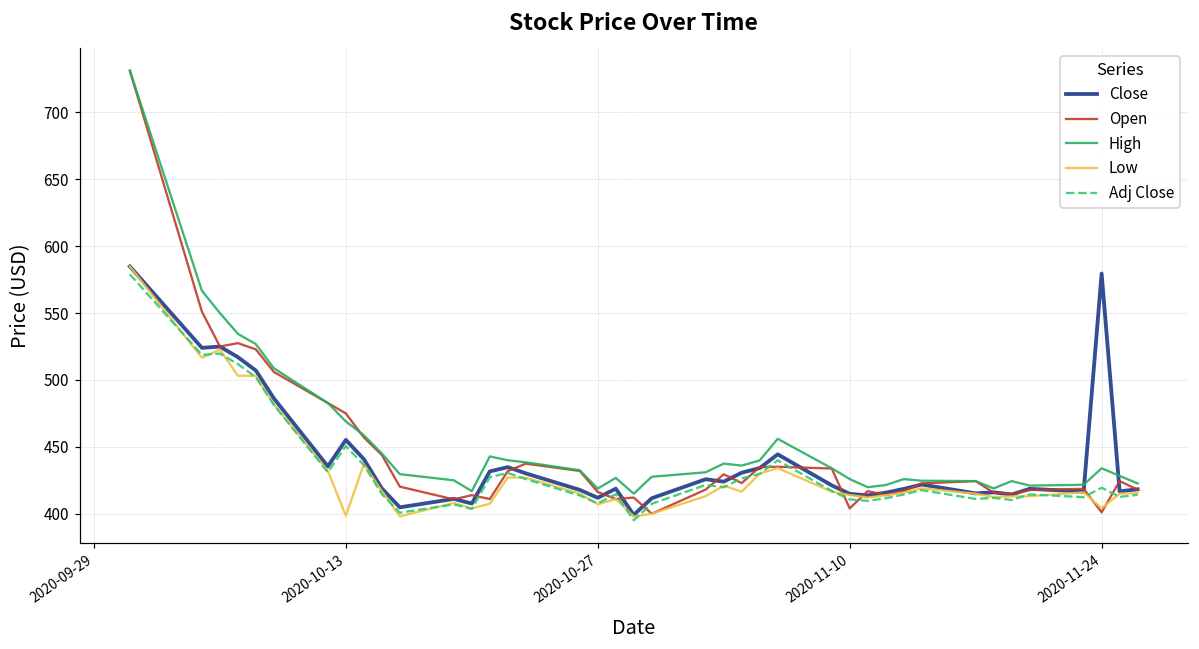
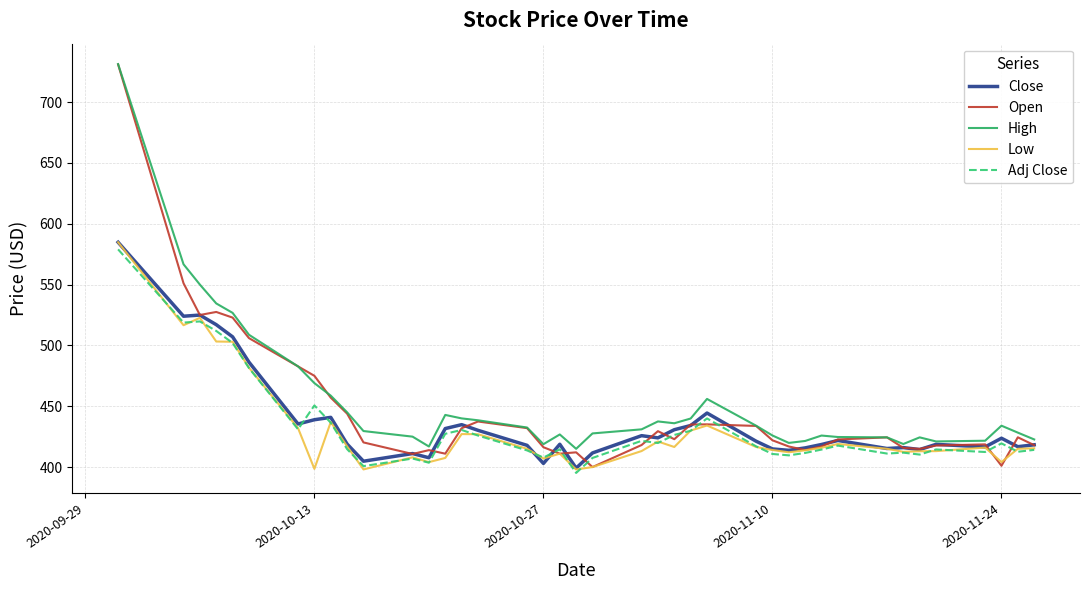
  {
    "Close": {
-     "2020-10-13": 455,
-     "2020-10-27": 412,
-     "2020-11-24": 579
+     "2020-10-13": 439,
+     "2020-10-27": 403,
+     "2020-11-24": 424
    },
    "Open": {
      "2020-10-13": 475,
      "2020-10-27": 416,
-     "2020-11-10": 404,
+     "2020-11-10": 422,
      "2020-11-24": 401
    },
    "Low": {
      "2020-10-13": 399,
      "2020-11-24": 404
    }
  }
